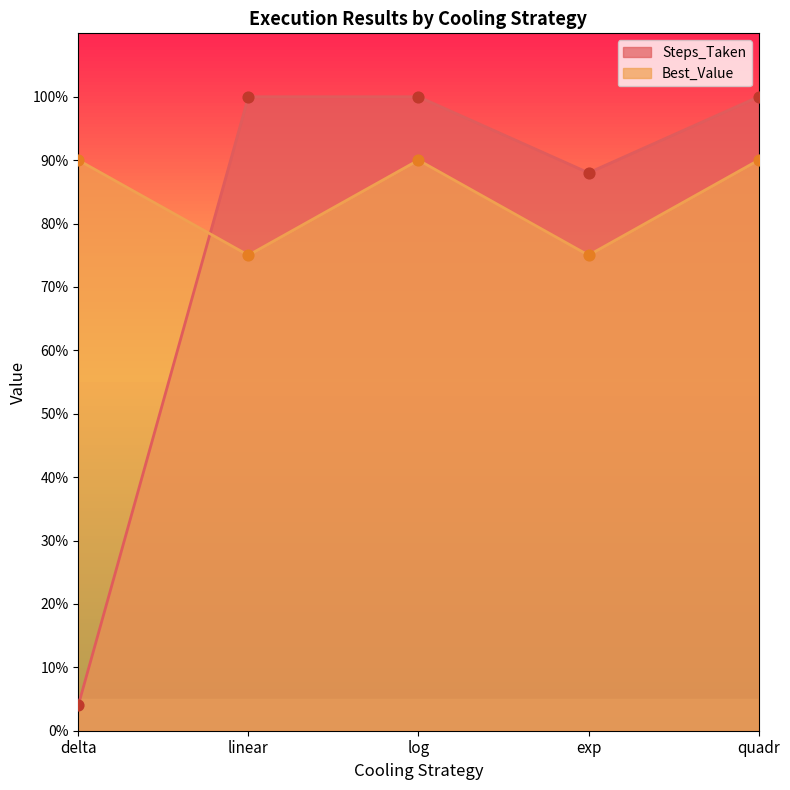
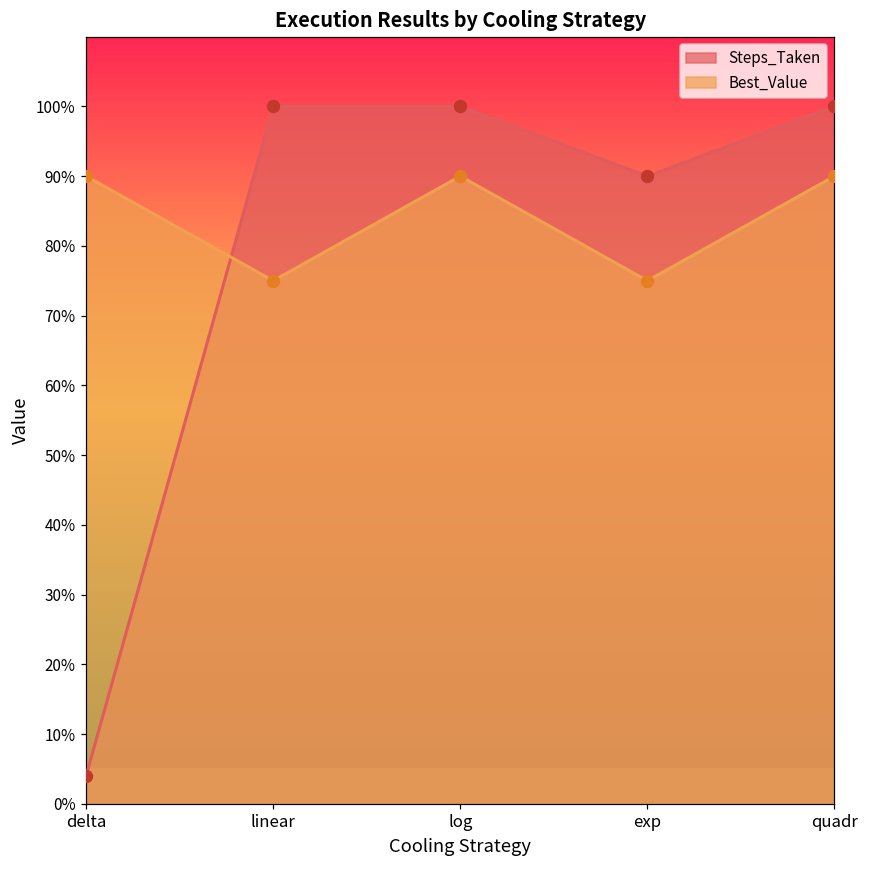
  {
    "Steps_Taken": {
      "linear": "100%",
      "log": "100%",
-     "exp": "88%",
+     "exp": "90%",
      "quadr": "100%"
    },
    "Best_Value": {
      "delta": "90%",
      "linear": "75%",
      "log": "90%",
      "exp": "75%",
      "quadr": "90%"
    }
  }
